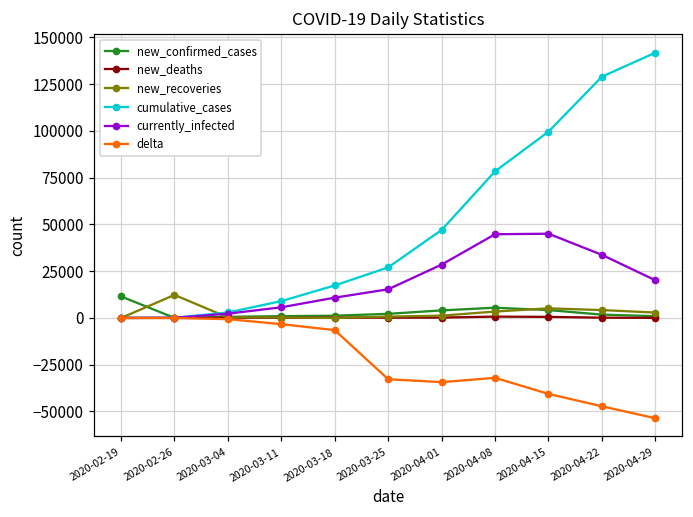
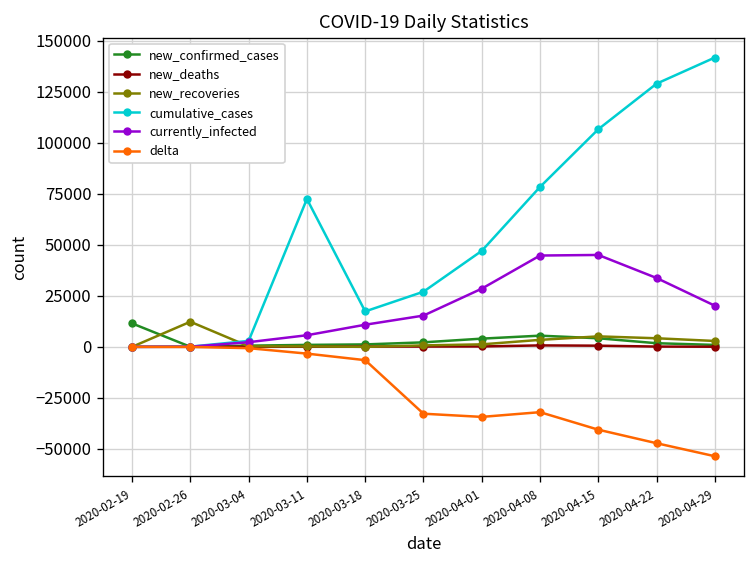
  {
    "new_confirmed_cases": {
      "2020-02-19": 11000,
      "2020-04-01": 4000,
      "2020-04-08": 5000,
      "2020-04-22": 2000
    },
    "new_deaths": {
      "2020-04-08": 1000,
      "2020-04-15": 1000,
      "2020-04-22": 0
    },
    "new_recoveries": {
      "2020-02-26": 12000,
      "2020-04-08": 3000,
      "2020-04-22": 4000,
      "2020-04-29": 3000
    },
    "cumulative_cases": {
-     "2020-03-11": 9000,
+     "2020-03-11": 72000,
      "2020-03-18": 17000,
      "2020-03-25": 27000,
      "2020-04-01": 47000,
      "2020-04-08": 78000,
-     "2020-04-15": 100000,
+     "2020-04-15": 107000,
      "2020-04-22": 129000,
      "2020-04-29": 142000
    },
    "currently_infected": {
      "2020-03-11": 6000,
      "2020-03-18": 11000,
      "2020-03-25": 15000,
      "2020-04-01": 29000,
      "2020-04-08": 45000,
      "2020-04-15": 45000,
      "2020-04-22": 34000,
      "2020-04-29": 20000
    },
    "delta": {
      "2020-03-11": -3000,
      "2020-03-18": -7000,
      "2020-03-25": -33000,
      "2020-04-01": -34000,
      "2020-04-08": -32000,
      "2020-04-15": -41000,
      "2020-04-22": -47000,
      "2020-04-29": -54000
    }
  }
